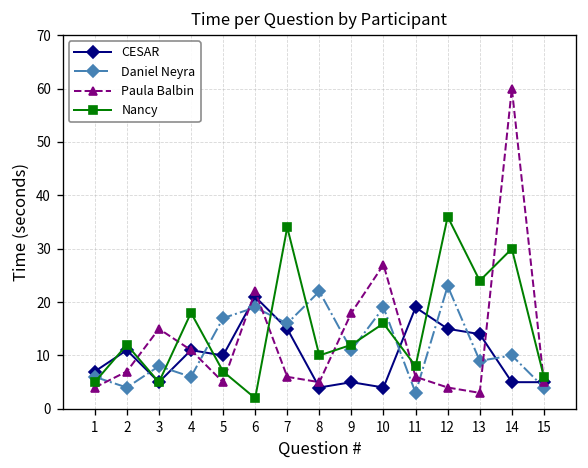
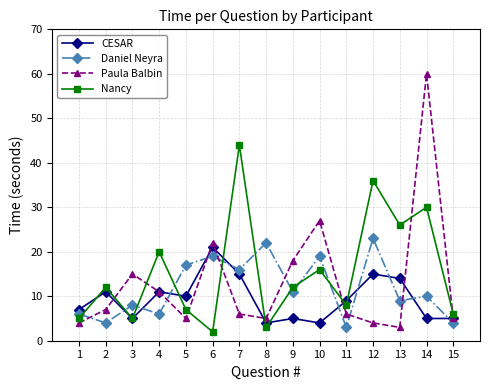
  {
    "CESAR": {
      "1": 7,
      "2": 11,
      "5": 10,
      "6": 21,
      "7": 15,
      "8": 4,
      "9": 5,
      "10": 4,
-     "11": 19,
+     "11": 9,
      "12": 15,
      "13": 14,
      "14": 5
    },
    "Daniel Neyra": {
      "1": 6,
      "2": 4,
      "3": 8,
      "4": 6,
      "5": 17,
      "6": 19,
      "7": 16,
      "8": 22,
      "9": 11,
      "10": 19,
      "11": 3,
      "12": 23,
      "13": 9,
      "14": 10,
      "15": 4
    },
    "Paula Balbin": {
      "1": 4,
      "2": 7,
      "3": 15,
      "5": 5,
      "6": 22,
      "7": 6,
      "8": 5,
      "9": 18,
      "10": 27,
      "11": 6,
      "12": 4,
      "13": 3,
      "14": 60
    },
    "Nancy": {
      "1": 5,
      "2": 12,
-     "4": 18,
+     "4": 20,
      "5": 7,
      "6": 2,
-     "7": 34,
-     "8": 10,
+     "7": 44,
+     "8": 3,
      "9": 12,
      "10": 16,
      "11": 8,
      "12": 36,
-     "13": 24,
+     "13": 26,
      "14": 30,
      "15": 6
    }
  }
